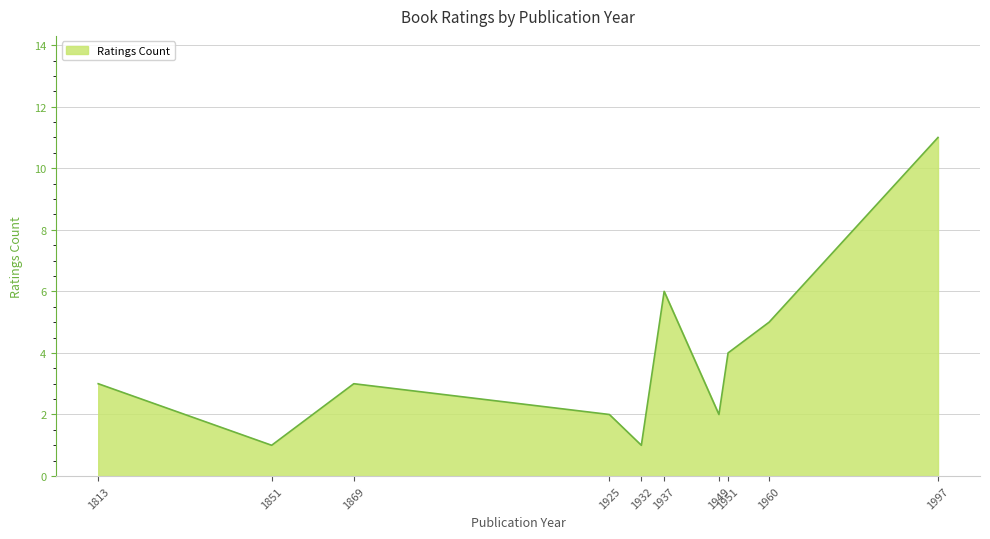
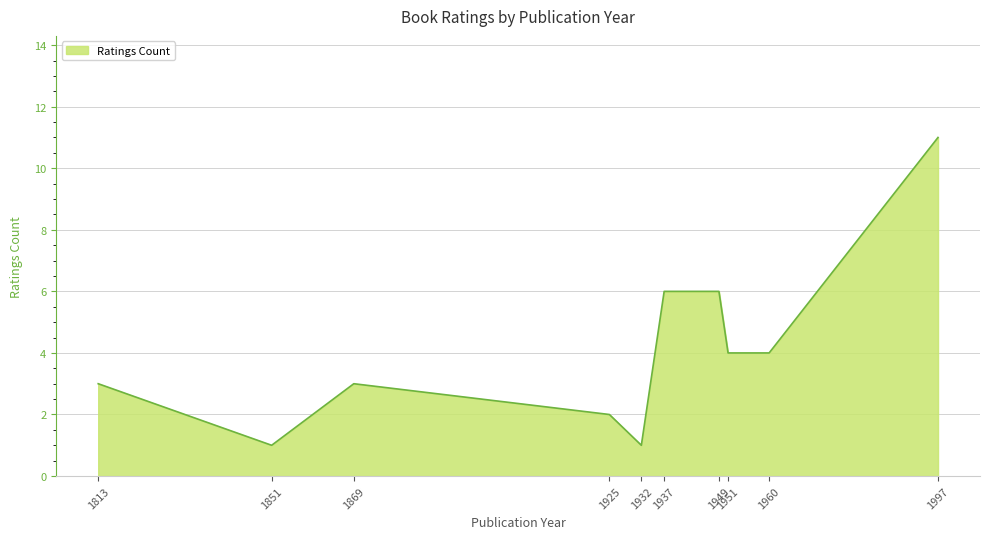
  {
    "1813": 3,
    "1851": 1,
    "1869": 3,
    "1925": 2,
    "1932": 1,
    "1937": 6,
-   "1949": 2,
+   "1949": 6,
    "1951": 4,
-   "1960": 5,
+   "1960": 4,
    "1997": 11
  }
